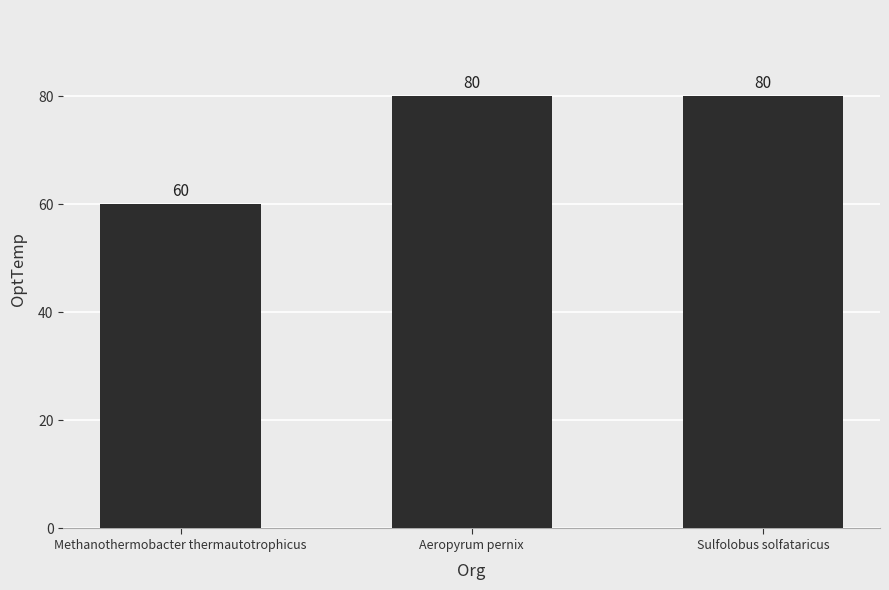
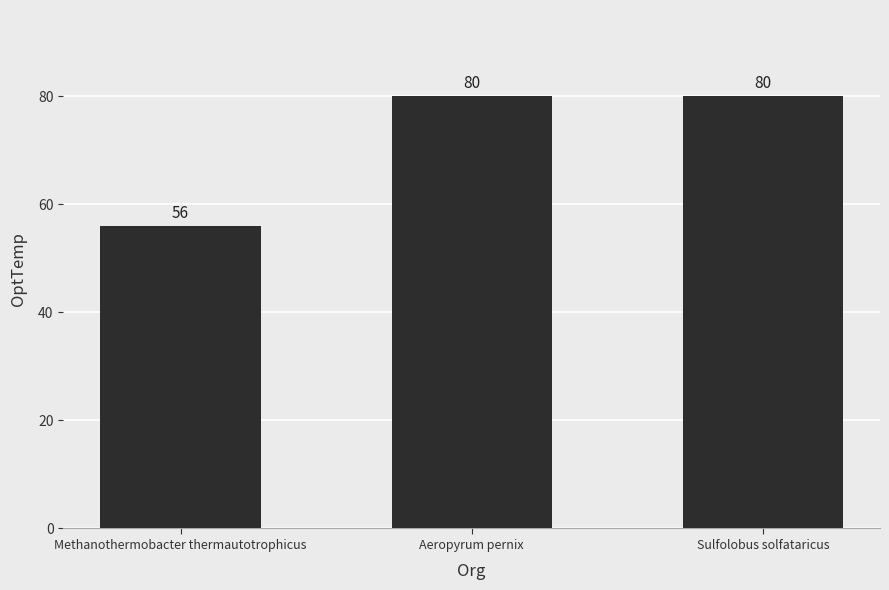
  {
-   "Methanothermobacter thermautotrophicus": 60,
+   "Methanothermobacter thermautotrophicus": 56,
    "Aeropyrum pernix": 80,
    "Sulfolobus solfataricus": 80
  }
